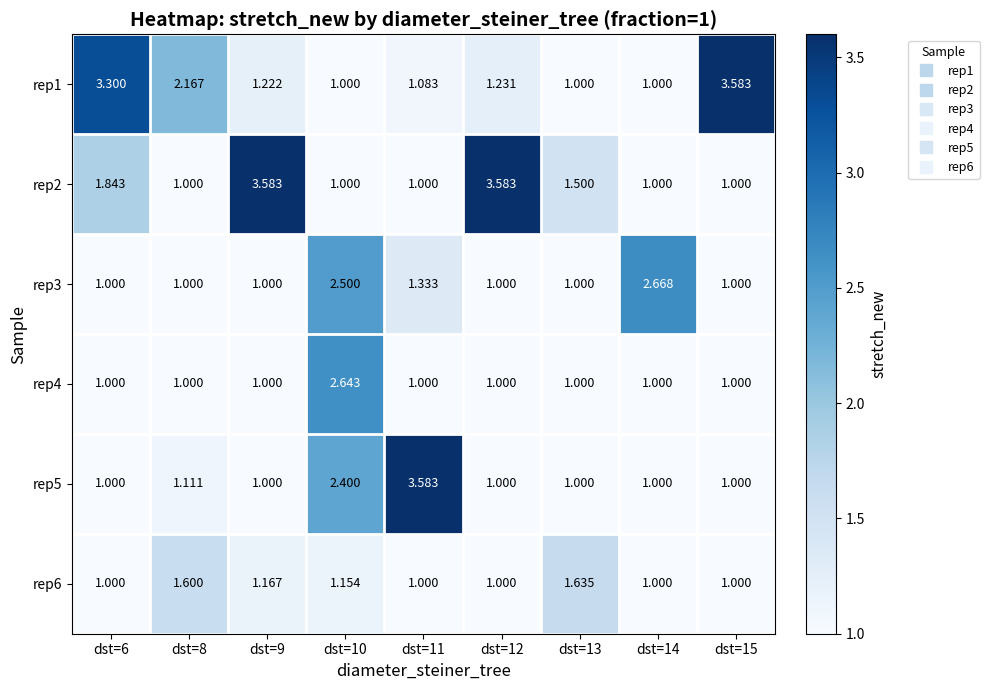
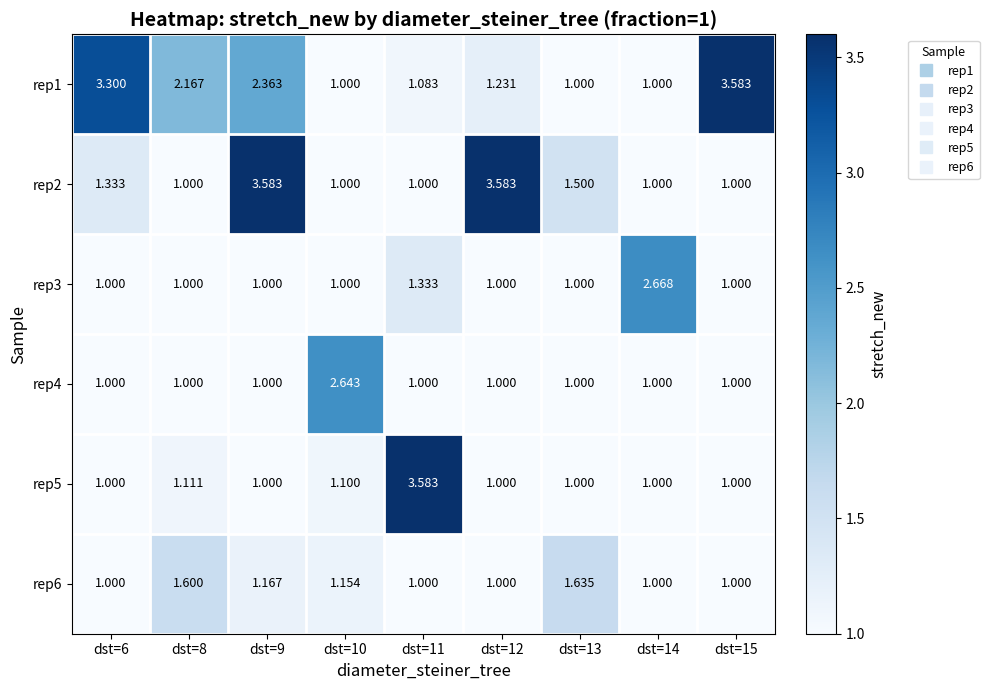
  {
    "rep1": {
      "dst=6": 3.300,
      "dst=8": 2.167,
-     "dst=9": 1.222,
+     "dst=9": 2.363,
      "dst=10": 1.000,
      "dst=11": 1.083,
      "dst=12": 1.231,
      "dst=13": 1.000,
      "dst=14": 1.000,
      "dst=15": 3.583
    },
    "rep2": {
-     "dst=6": 1.843,
+     "dst=6": 1.333,
      "dst=8": 1.000,
      "dst=9": 3.583,
      "dst=10": 1.000,
      "dst=11": 1.000,
      "dst=12": 3.583,
      "dst=13": 1.500,
      "dst=14": 1.000,
      "dst=15": 1.000
    },
    "rep3": {
      "dst=6": 1.000,
      "dst=8": 1.000,
      "dst=9": 1.000,
-     "dst=10": 2.500,
+     "dst=10": 1.000,
      "dst=11": 1.333,
      "dst=12": 1.000,
      "dst=13": 1.000,
      "dst=14": 2.668,
      "dst=15": 1.000
    },
    "rep4": {
      "dst=6": 1.000,
      "dst=8": 1.000,
      "dst=9": 1.000,
      "dst=10": 2.643,
      "dst=11": 1.000,
      "dst=12": 1.000,
      "dst=13": 1.000,
      "dst=14": 1.000,
      "dst=15": 1.000
    },
    "rep5": {
      "dst=6": 1.000,
      "dst=8": 1.111,
      "dst=9": 1.000,
-     "dst=10": 2.400,
+     "dst=10": 1.100,
      "dst=11": 3.583,
      "dst=12": 1.000,
      "dst=13": 1.000,
      "dst=14": 1.000,
      "dst=15": 1.000
    },
    "rep6": {
      "dst=6": 1.000,
      "dst=8": 1.600,
      "dst=9": 1.167,
      "dst=10": 1.154,
      "dst=11": 1.000,
      "dst=12": 1.000,
      "dst=13": 1.635,
      "dst=14": 1.000,
      "dst=15": 1.000
    }
  }
